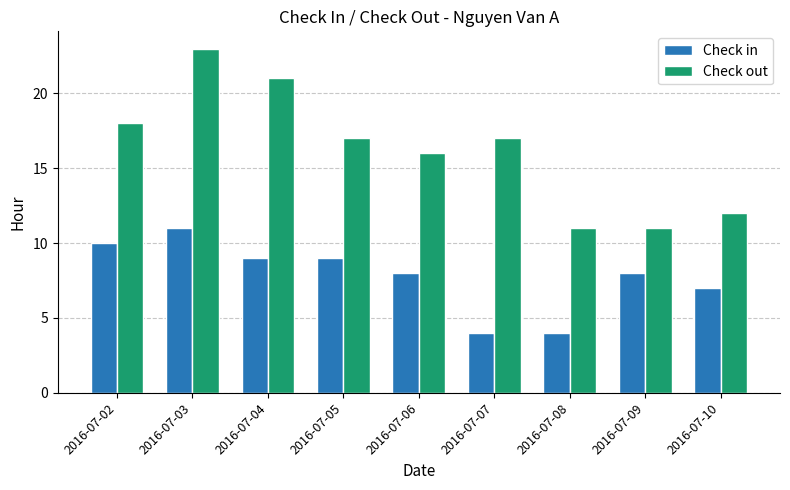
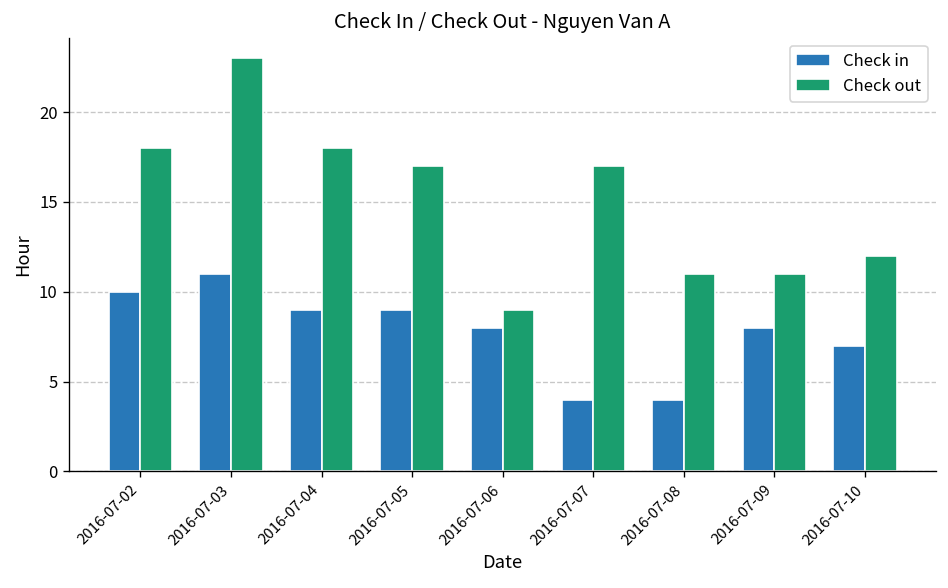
  {
    "Check in": {
      "2016-07-02": 10,
      "2016-07-03": 11,
      "2016-07-04": 9,
      "2016-07-05": 9,
      "2016-07-06": 8,
      "2016-07-07": 4,
      "2016-07-08": 4,
      "2016-07-09": 8,
      "2016-07-10": 7
    },
    "Check out": {
      "2016-07-02": 18,
      "2016-07-03": 23,
-     "2016-07-04": 21,
+     "2016-07-04": 18,
      "2016-07-05": 17,
-     "2016-07-06": 16,
+     "2016-07-06": 9,
      "2016-07-07": 17,
      "2016-07-08": 11,
      "2016-07-09": 11,
      "2016-07-10": 12
    }
  }
